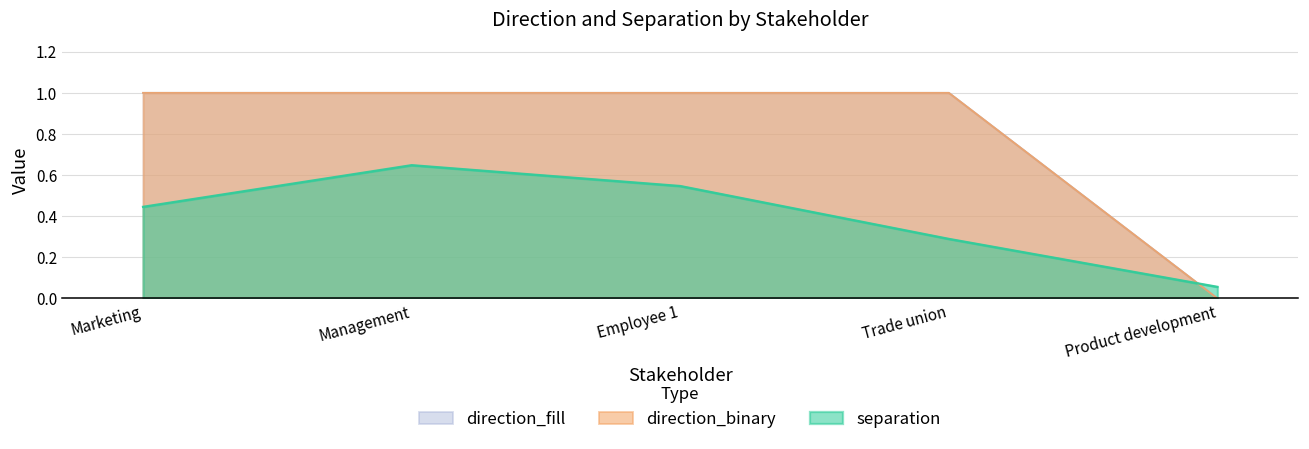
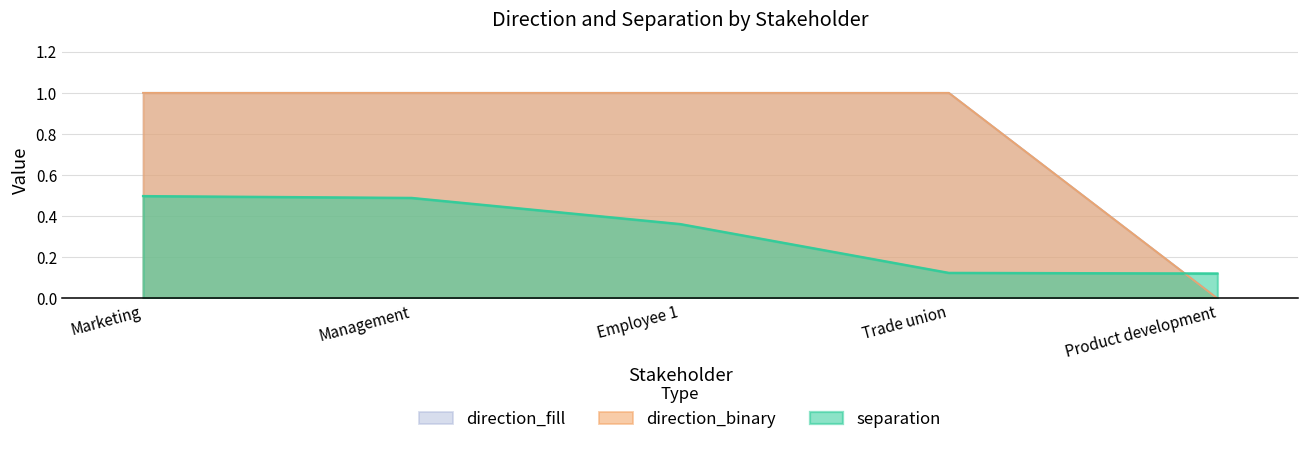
  {
    "direction_binary": {
      "Marketing": 1.00,
      "Management": 1.00,
      "Employee 1": 1.00,
      "Trade union": 1.00,
      "Product development": 0.00
    },
    "separation": {
-     "Marketing": 0.45,
-     "Management": 0.65,
-     "Employee 1": 0.55,
-     "Trade union": 0.29,
-     "Product development": 0.06
+     "Marketing": 0.50,
+     "Management": 0.49,
+     "Employee 1": 0.36,
+     "Trade union": 0.12,
+     "Product development": 0.12
    }
  }
